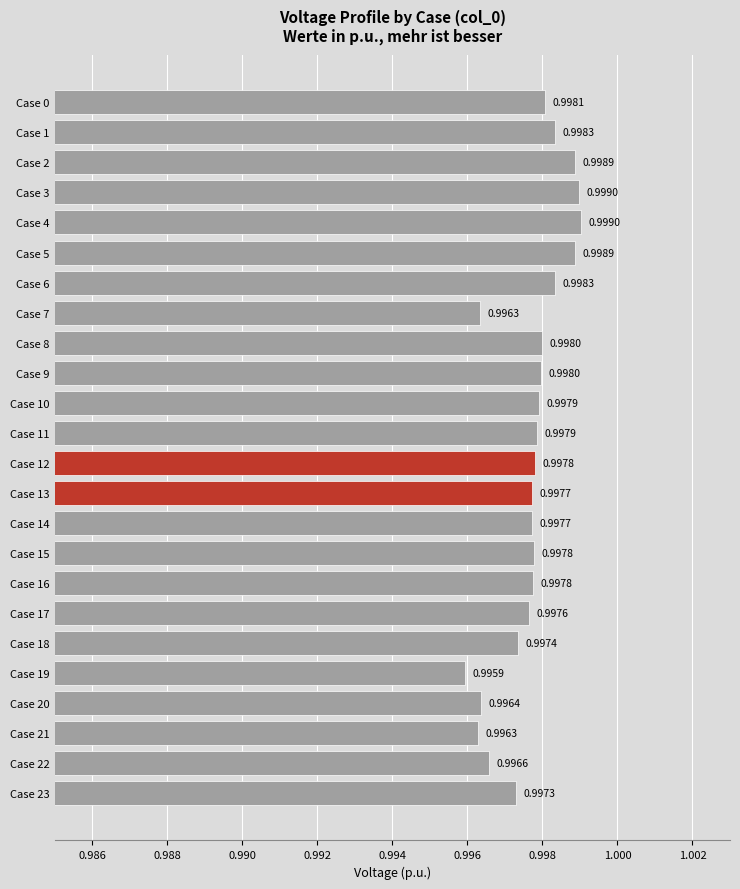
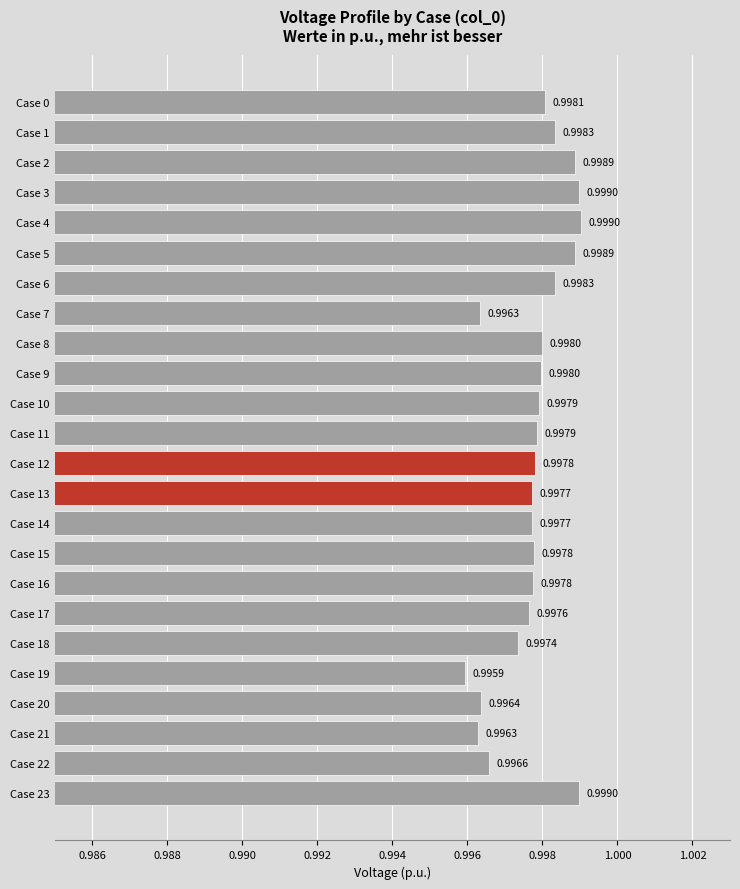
  {
    "Case 0": 0.9981,
    "Case 1": 0.9983,
    "Case 2": 0.9989,
    "Case 3": 0.9990,
    "Case 4": 0.9990,
    "Case 5": 0.9989,
    "Case 6": 0.9983,
    "Case 7": 0.9963,
    "Case 8": 0.9980,
    "Case 9": 0.9980,
    "Case 10": 0.9979,
    "Case 11": 0.9979,
    "Case 12": 0.9978,
    "Case 13": 0.9977,
    "Case 14": 0.9977,
    "Case 15": 0.9978,
    "Case 16": 0.9978,
    "Case 17": 0.9976,
    "Case 18": 0.9974,
    "Case 19": 0.9959,
    "Case 20": 0.9964,
    "Case 21": 0.9963,
    "Case 22": 0.9966,
-   "Case 23": 0.9973
+   "Case 23": 0.9990
  }
